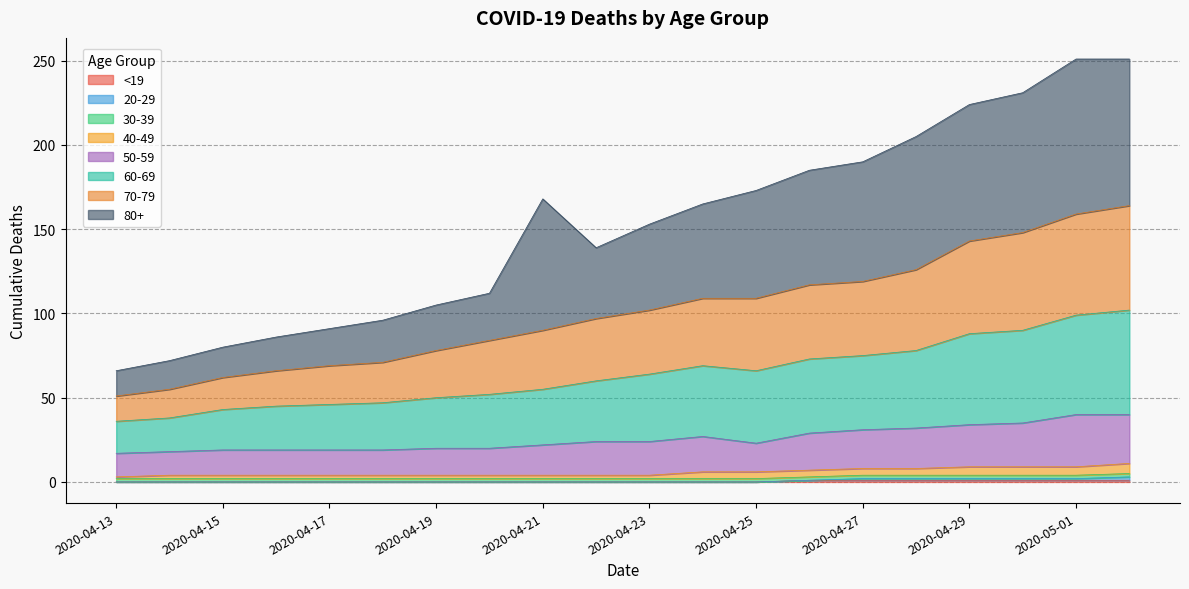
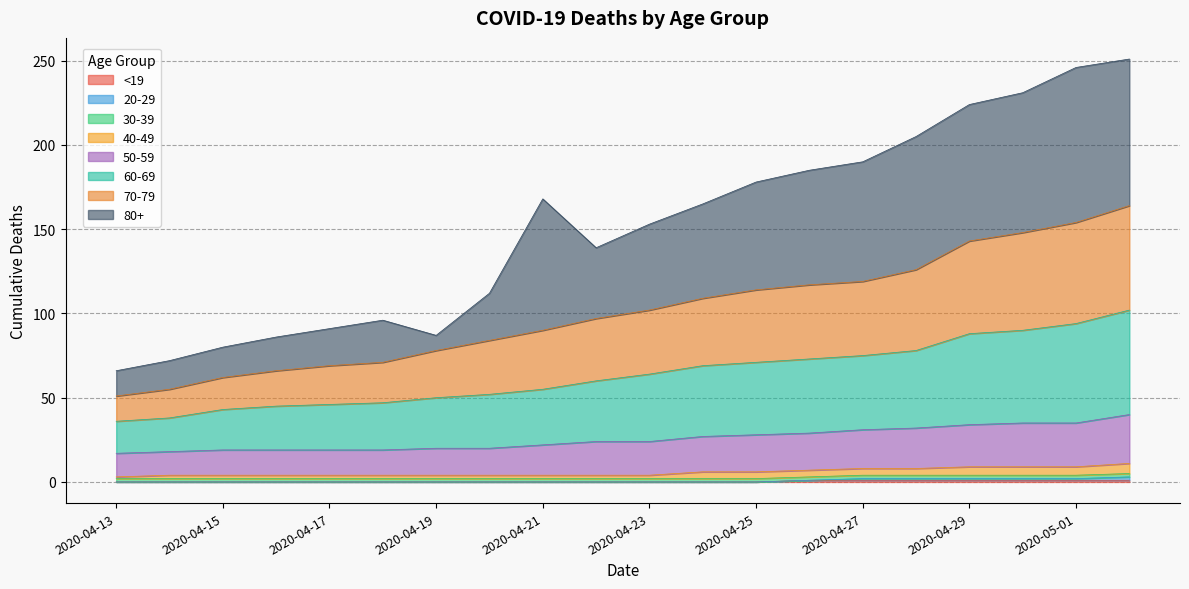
  {
    "50-59": {
      "2020-04-13": 14,
      "2020-04-15": 15,
      "2020-04-17": 15,
      "2020-04-19": 16,
      "2020-04-21": 18,
      "2020-04-23": 20,
-     "2020-04-25": 17,
+     "2020-04-25": 22,
      "2020-04-27": 23,
      "2020-04-29": 25,
-     "2020-05-01": 31
+     "2020-05-01": 26
    },
    "80+": {
      "2020-04-13": 15,
      "2020-04-15": 18,
      "2020-04-17": 22,
-     "2020-04-19": 27,
+     "2020-04-19": 9,
      "2020-04-21": 78,
      "2020-04-23": 51,
      "2020-04-25": 64,
      "2020-04-27": 71,
      "2020-04-29": 81,
      "2020-05-01": 92
    }
  }
